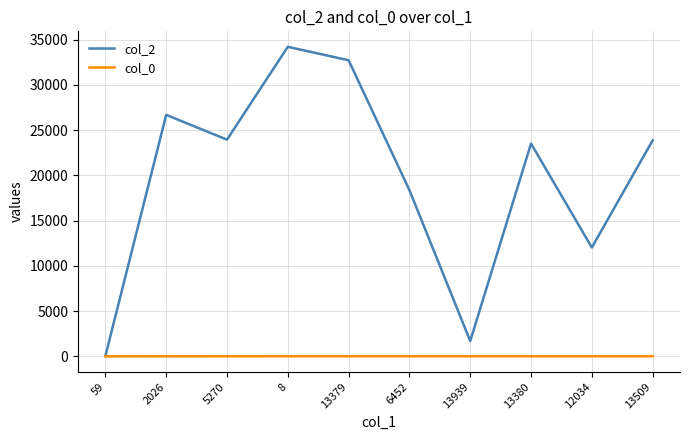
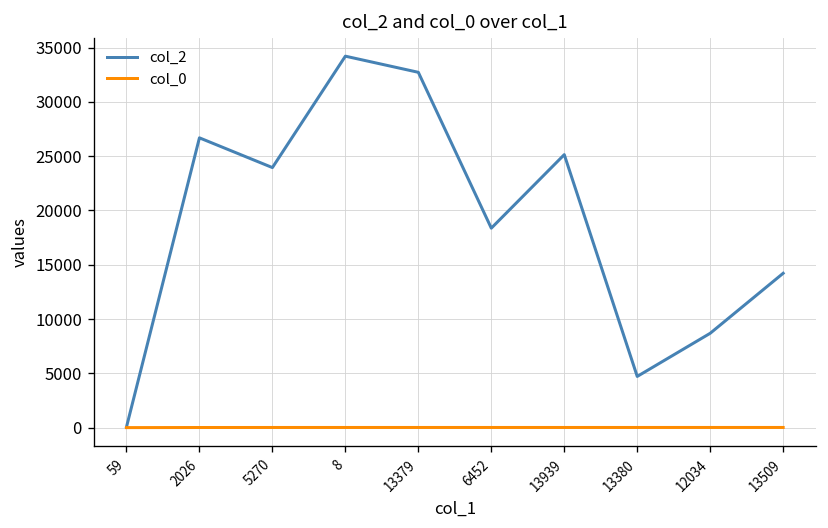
  {
    "col_2": {
      "2026": 27000,
      "5270": 24000,
      "8": 34000,
      "13379": 33000,
      "6452": 18000,
-     "13939": 2000,
-     "13380": 24000,
-     "12034": 12000,
-     "13509": 24000
+     "13939": 25000,
+     "13380": 5000,
+     "12034": 9000,
+     "13509": 14000
    },
    "col_0": {
      "2026": 0,
      "5270": 0,
      "8": 0,
      "13379": 0,
      "6452": 0,
      "13939": 0,
      "13380": 0,
      "12034": 0,
      "13509": 0
    }
  }
